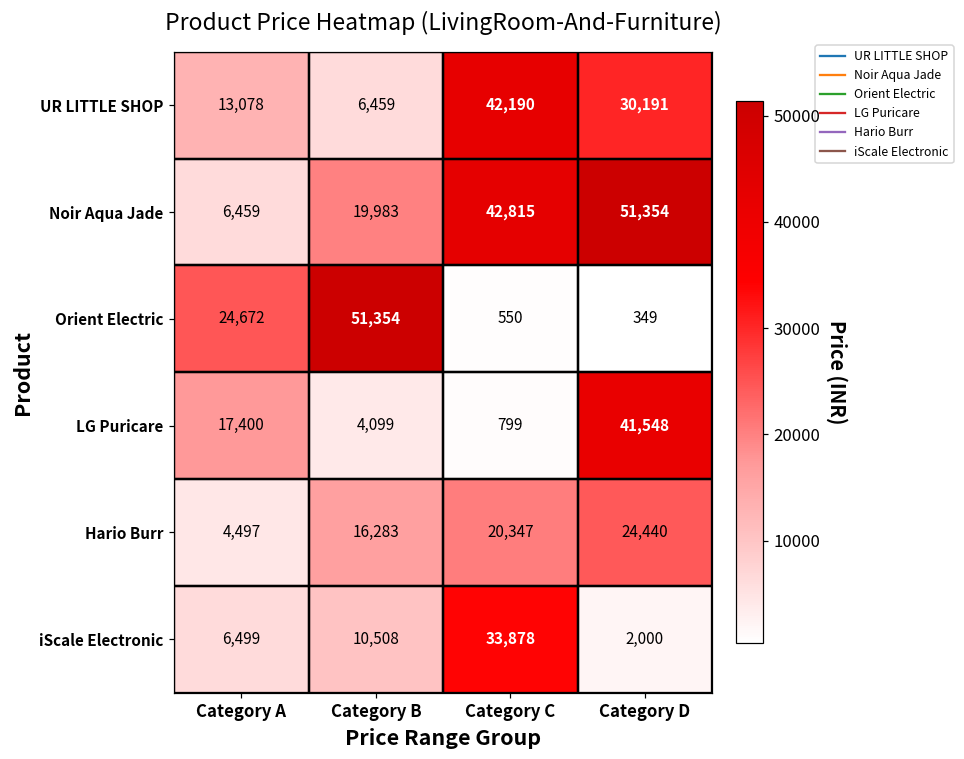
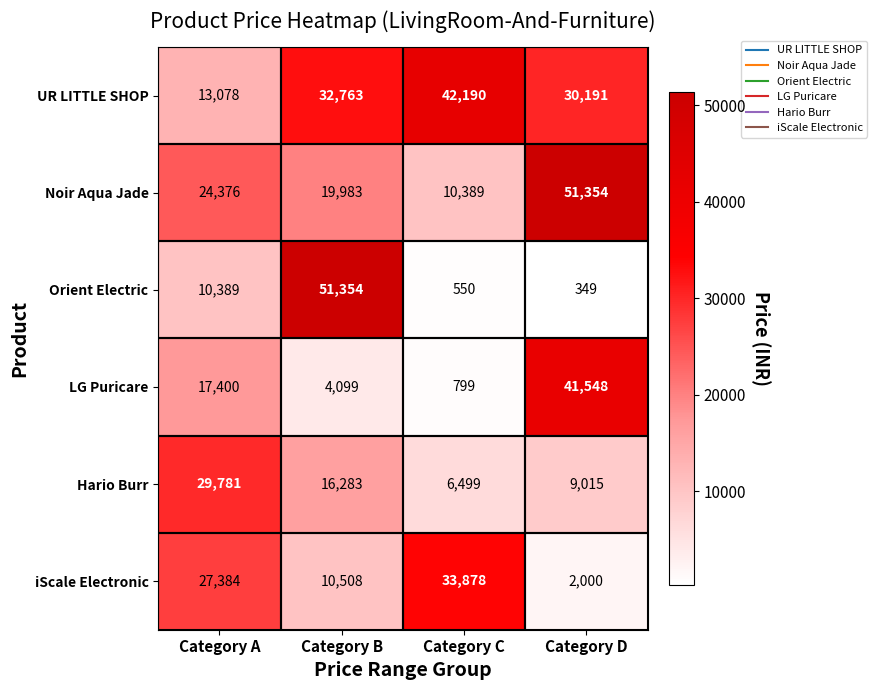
  {
    "UR LITTLE SHOP": {
      "Category A": "13,078",
-     "Category B": "6,459",
+     "Category B": "32,763",
      "Category C": "42,190",
      "Category D": "30,191"
    },
    "Noir Aqua Jade": {
-     "Category A": "6,459",
+     "Category A": "24,376",
      "Category B": "19,983",
-     "Category C": "42,815",
+     "Category C": "10,389",
      "Category D": "51,354"
    },
    "Orient Electric": {
-     "Category A": "24,672",
+     "Category A": "10,389",
      "Category B": "51,354",
      "Category C": "550",
      "Category D": "349"
    },
    "LG Puricare": {
      "Category A": "17,400",
      "Category B": "4,099",
      "Category C": "799",
      "Category D": "41,548"
    },
    "Hario Burr": {
-     "Category A": "4,497",
+     "Category A": "29,781",
      "Category B": "16,283",
-     "Category C": "20,347",
-     "Category D": "24,440"
+     "Category C": "6,499",
+     "Category D": "9,015"
    },
    "iScale Electronic": {
-     "Category A": "6,499",
+     "Category A": "27,384",
      "Category B": "10,508",
      "Category C": "33,878",
      "Category D": "2,000"
    }
  }
